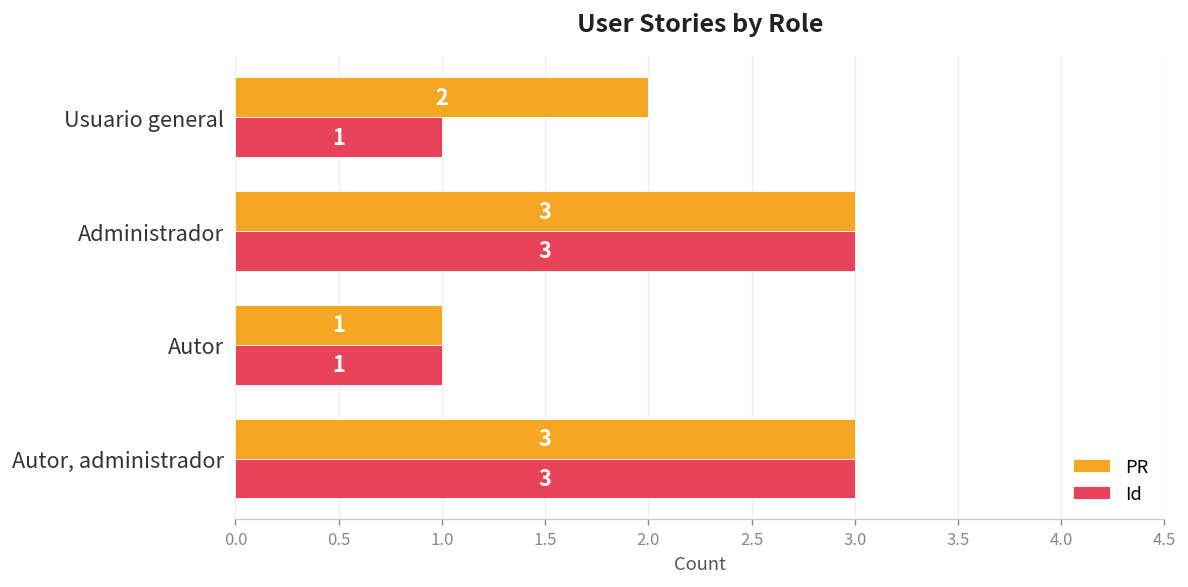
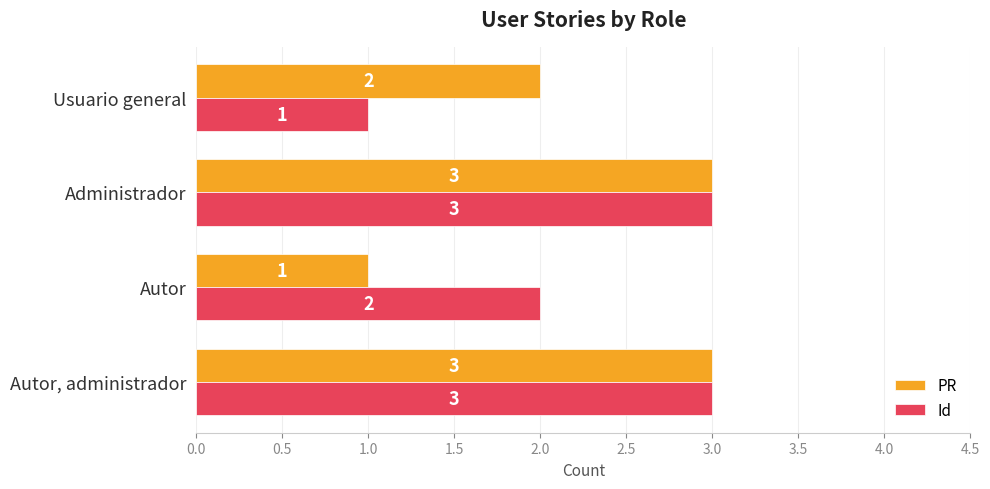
  {
    "PR": {
      "Usuario general": 2,
      "Administrador": 3,
      "Autor": 1,
      "Autor, administrador": 3
    },
    "Id": {
      "Usuario general": 1,
      "Administrador": 3,
-     "Autor": 1,
+     "Autor": 2,
      "Autor, administrador": 3
    }
  }
